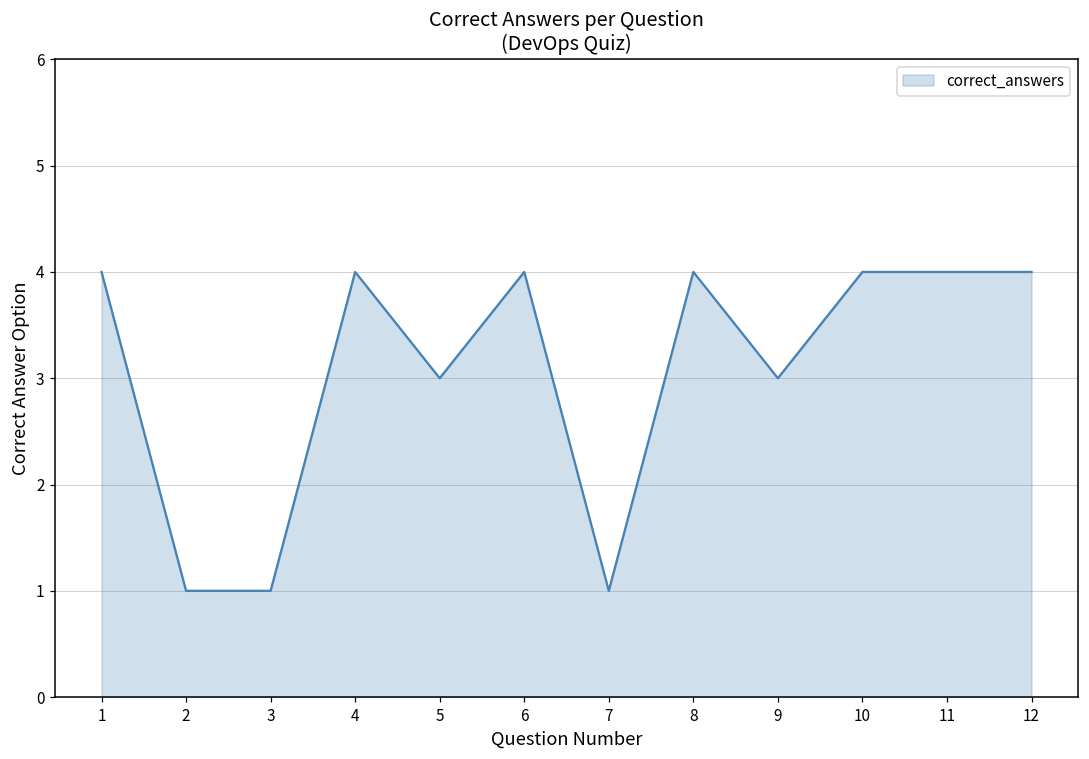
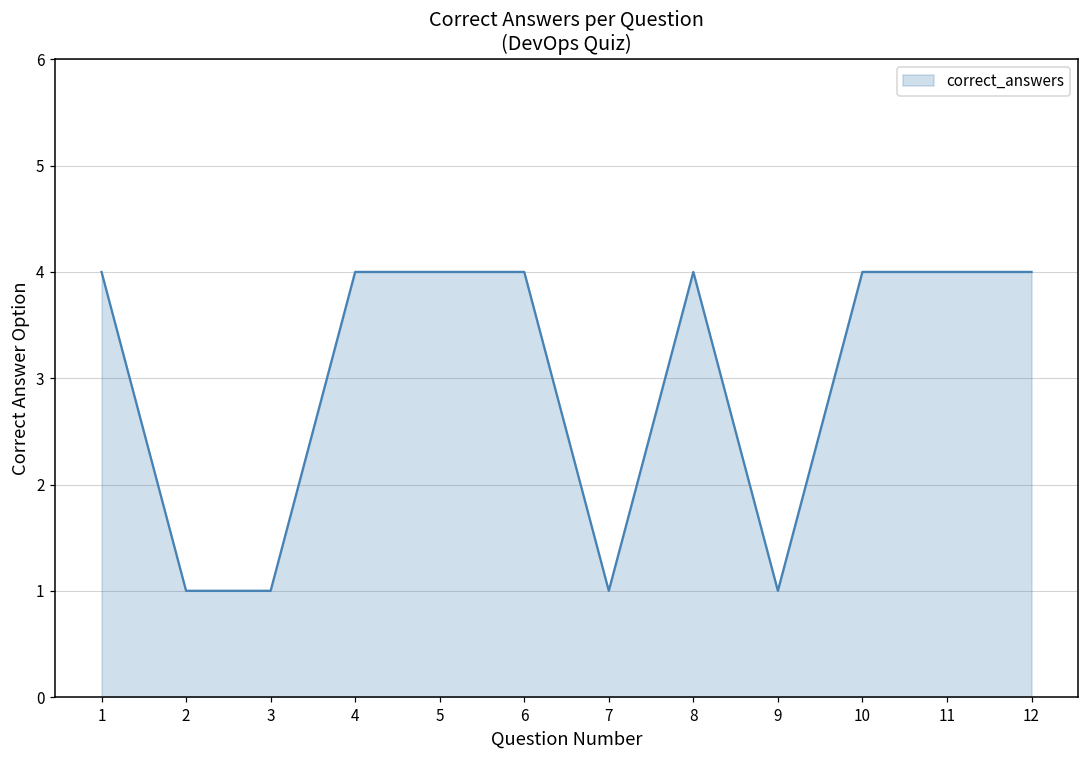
  {
    "1": 4,
    "2": 1,
    "3": 1,
    "4": 4,
-   "5": 3,
+   "5": 4,
    "6": 4,
    "7": 1,
    "8": 4,
-   "9": 3,
+   "9": 1,
    "10": 4,
    "11": 4,
    "12": 4
  }
